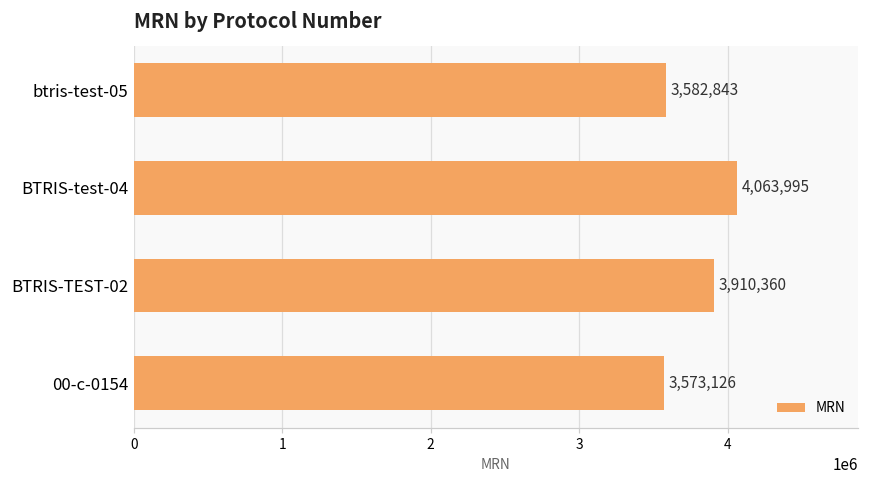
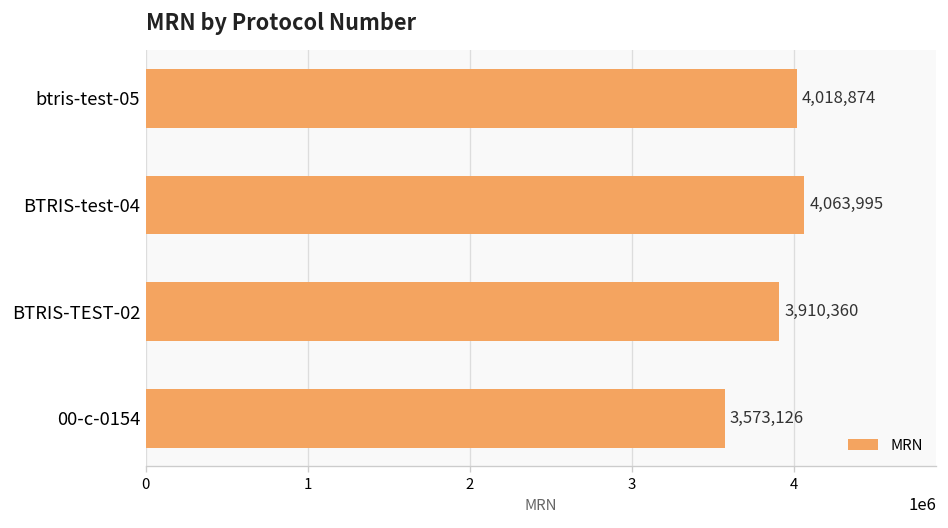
  {
-   "btris-test-05": "3,582,843",
+   "btris-test-05": "4,018,874",
    "BTRIS-test-04": "4,063,995",
    "BTRIS-TEST-02": "3,910,360",
    "00-c-0154": "3,573,126"
  }
